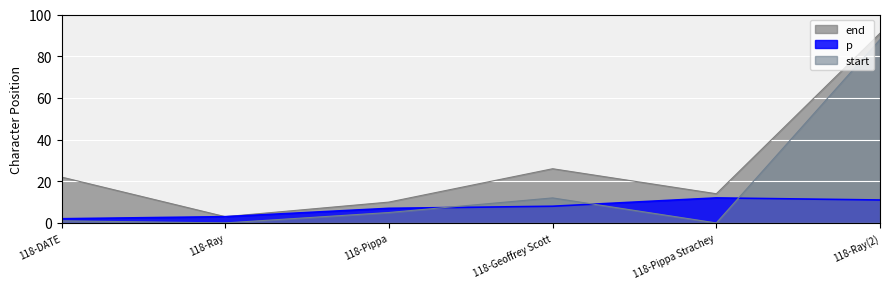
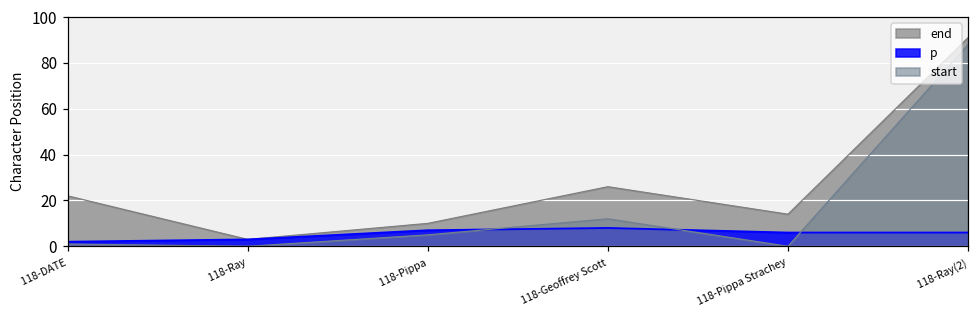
  {
    "p": {
      "118-Pippa": 7,
      "118-Geoffrey Scott": 8,
-     "118-Pippa Strachey": 12,
-     "118-Ray(2)": 11
+     "118-Pippa Strachey": 6,
+     "118-Ray(2)": 6
    }
  }
